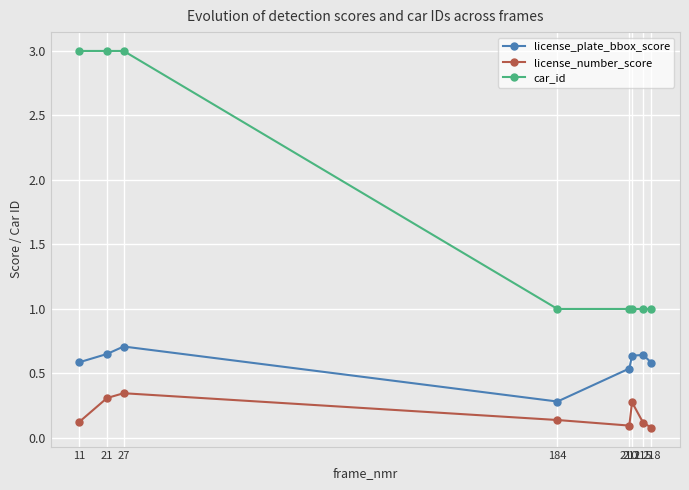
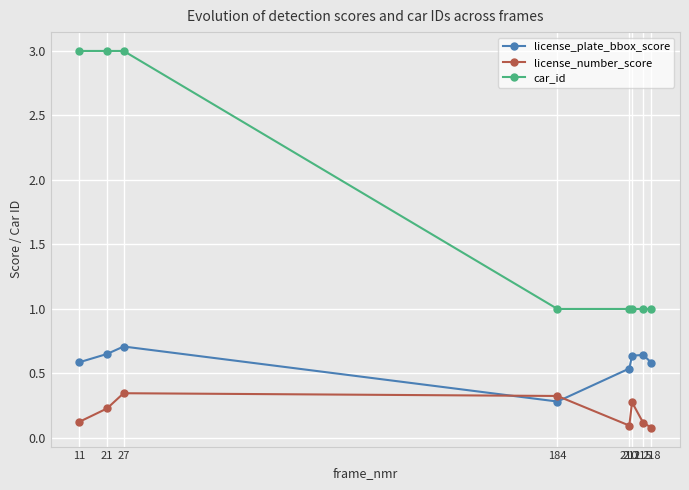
  {
    "license_plate_bbox_score": {
      "11": 0.59,
      "21": 0.65,
      "27": 0.71,
      "184": 0.28
    },
    "license_number_score": {
      "11": 0.13,
-     "21": 0.31,
+     "21": 0.23,
      "27": 0.35,
-     "184": 0.14
+     "184": 0.33
    },
    "car_id": {
      "11": 3.00,
      "21": 3.00,
      "27": 3.00,
      "184": 1.00
    }
  }
